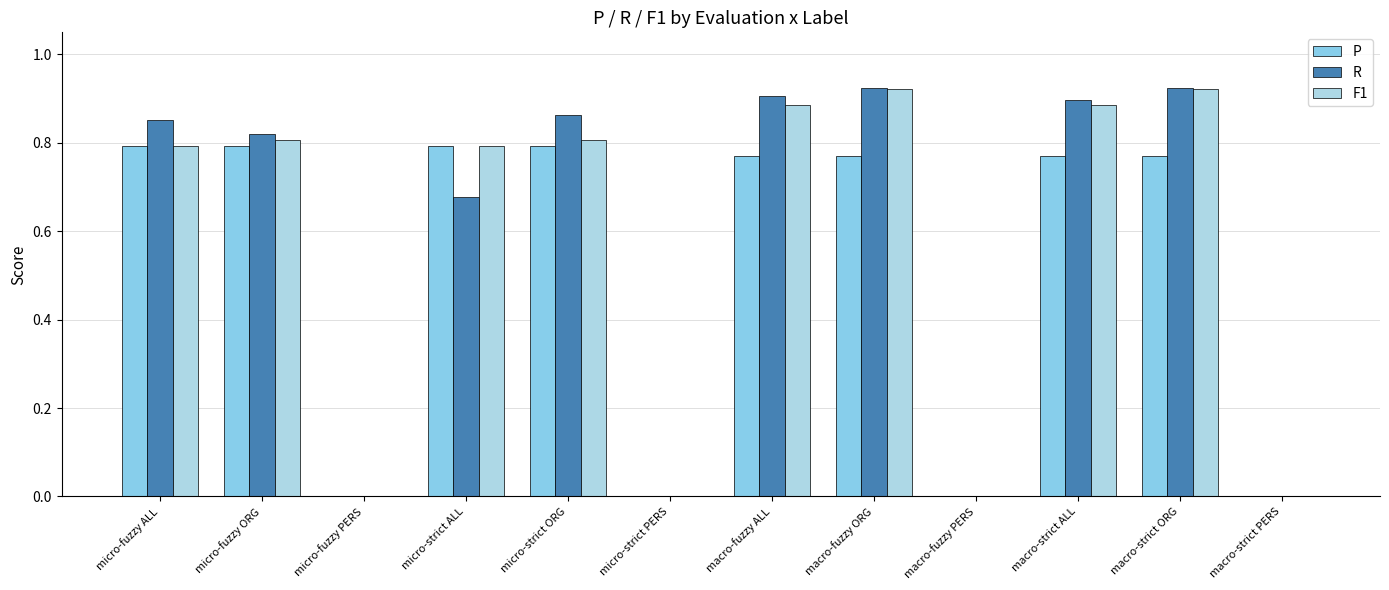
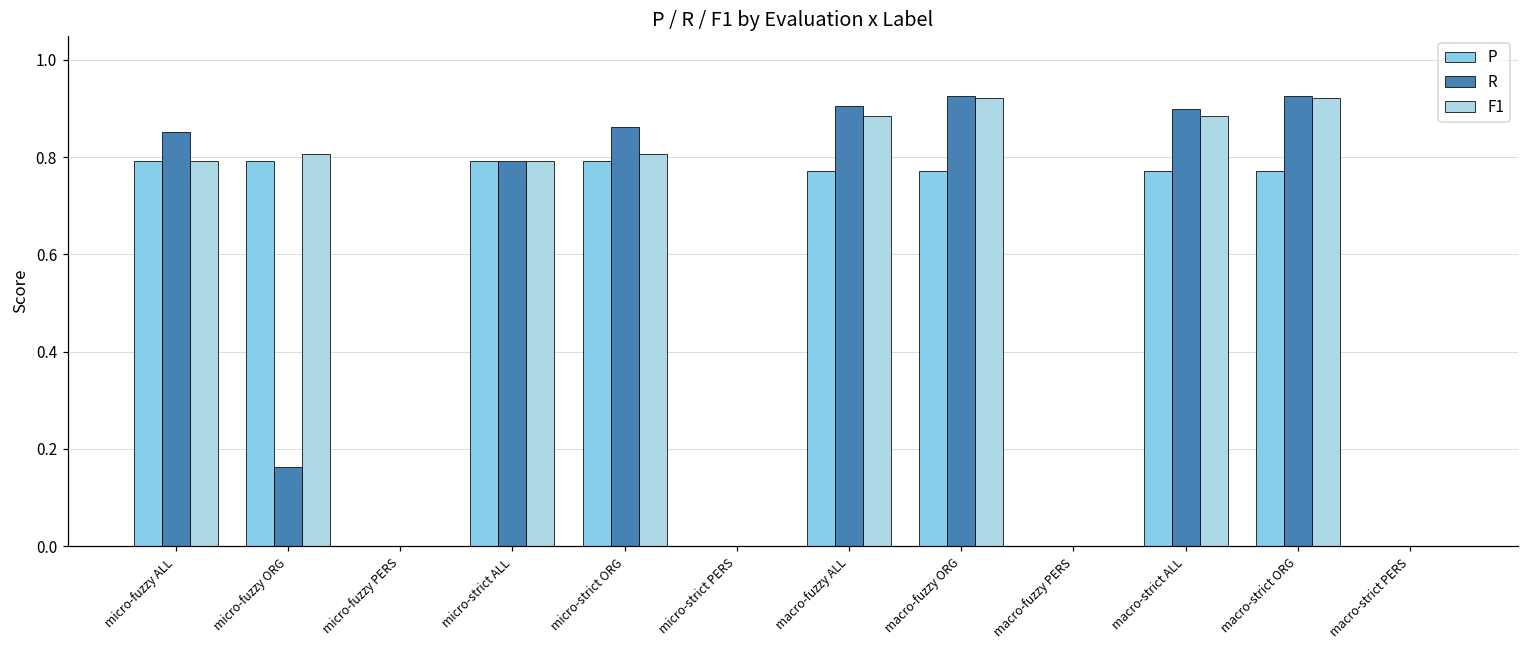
  {
    "R": {
      "micro-fuzzy ALL": 0.85,
-     "micro-fuzzy ORG": 0.82,
+     "micro-fuzzy ORG": 0.16,
      "micro-fuzzy PERS": 0.00,
-     "micro-strict ALL": 0.68,
+     "micro-strict ALL": 0.79,
      "micro-strict ORG": 0.86,
      "micro-strict PERS": 0.00,
      "macro-fuzzy ALL": 0.91,
      "macro-fuzzy ORG": 0.93,
      "macro-fuzzy PERS": 0.00,
      "macro-strict ALL": 0.90,
      "macro-strict ORG": 0.93,
      "macro-strict PERS": 0.00
    }
  }
